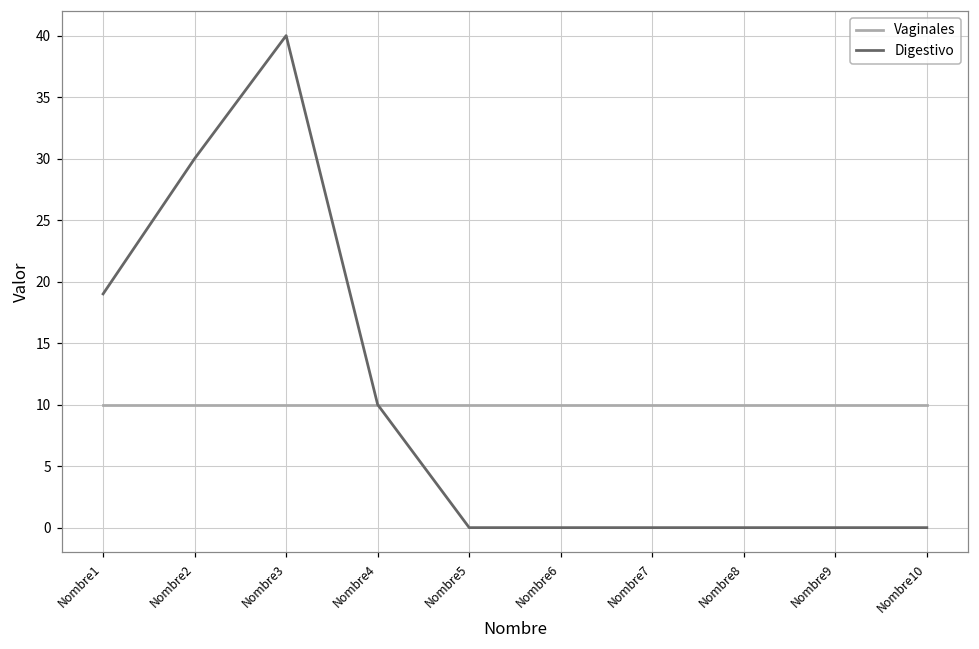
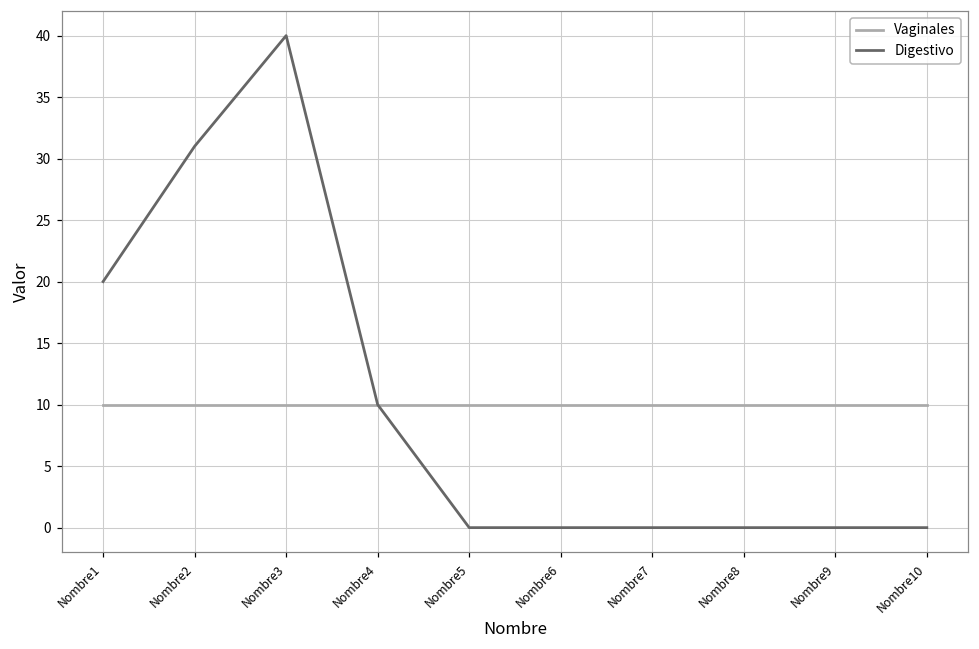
  {
    "Vaginales": {
      "Nombre1": 10,
      "Nombre2": 10,
      "Nombre3": 10,
      "Nombre5": 10,
      "Nombre6": 10,
      "Nombre7": 10,
      "Nombre8": 10,
      "Nombre9": 10,
      "Nombre10": 10
    },
    "Digestivo": {
-     "Nombre1": 19,
-     "Nombre2": 30,
+     "Nombre1": 20,
+     "Nombre2": 31,
      "Nombre3": 40,
      "Nombre5": 0,
      "Nombre6": 0,
      "Nombre7": 0,
      "Nombre8": 0,
      "Nombre9": 0,
      "Nombre10": 0
    }
  }
